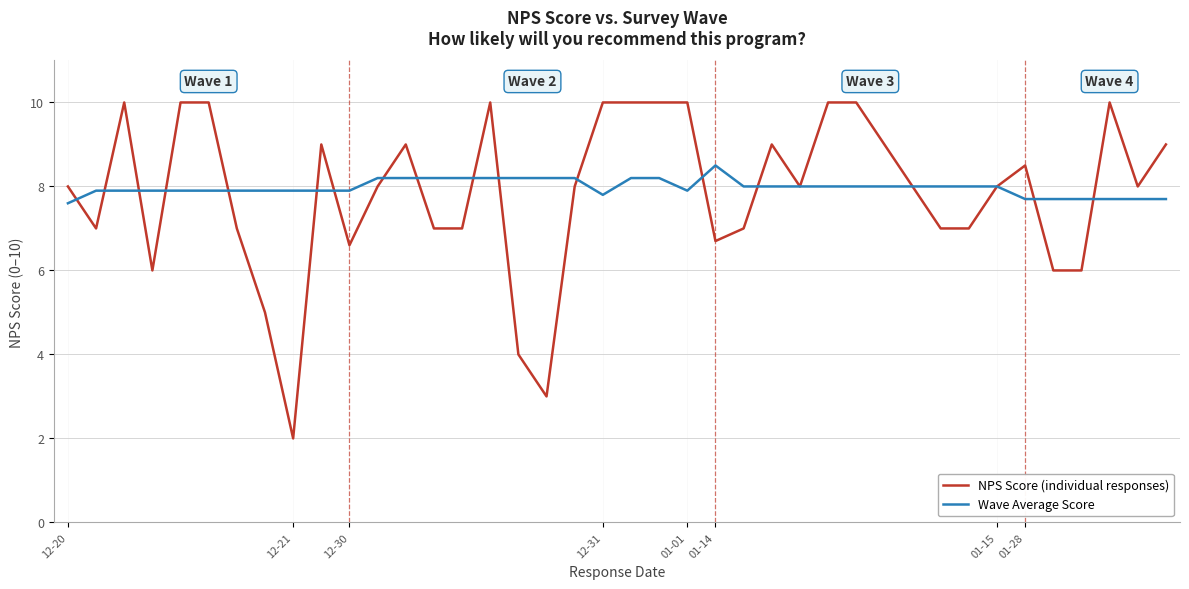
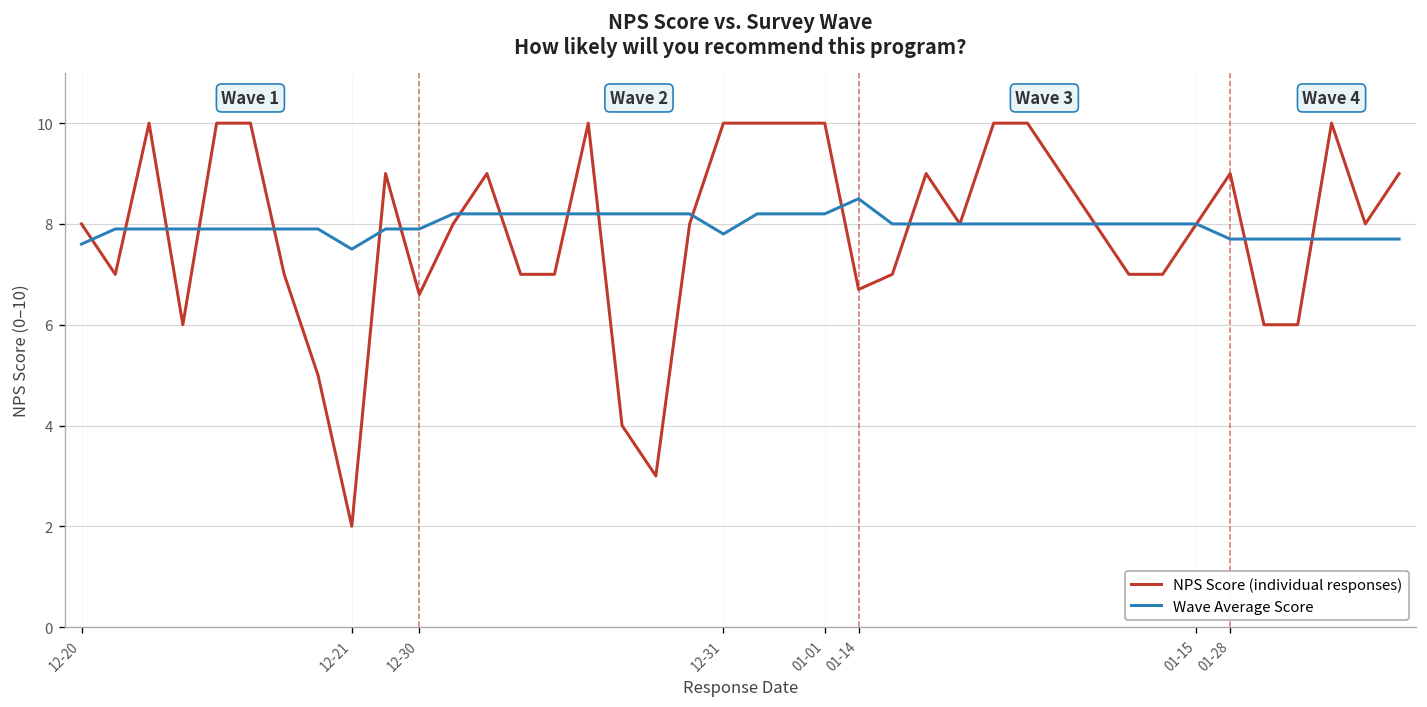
  {
    "NPS Score (individual responses)": {
      "12-20": 8.0,
      "12-21": 2.0,
      "12-30": 6.6,
      "12-31": 10.0,
      "01-01": 10.0,
      "01-14": 6.7,
-     "01-28": 8.5
+     "01-28": 9.0
    },
    "Wave Average Score": {
      "12-20": 7.6,
-     "12-21": 7.9,
+     "12-21": 7.5,
      "12-30": 7.9,
      "12-31": 7.8,
-     "01-01": 7.9,
+     "01-01": 8.2,
      "01-14": 8.5,
      "01-28": 7.7
    }
  }
